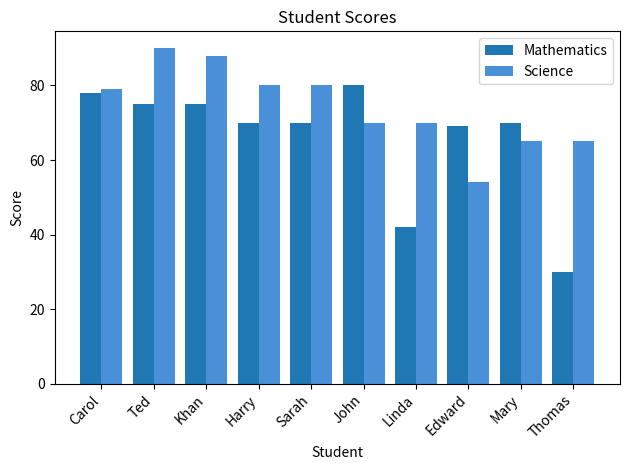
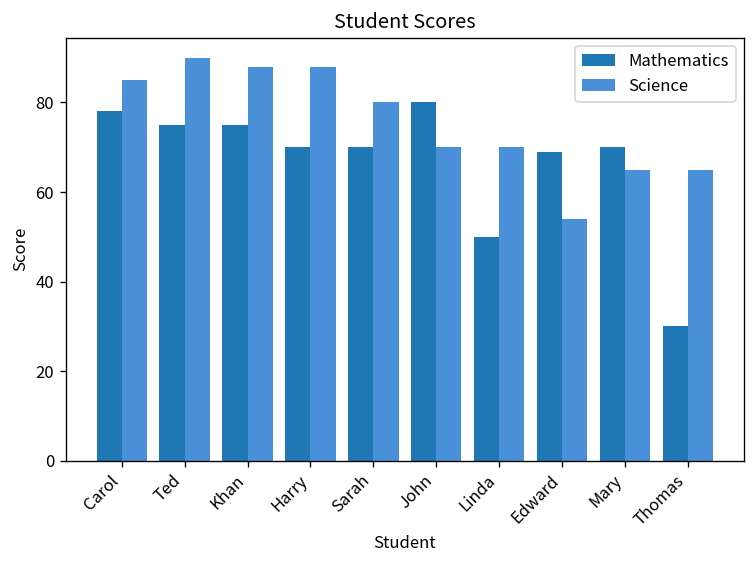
  {
    "Mathematics": {
      "Carol": 78,
      "Ted": 75,
      "Khan": 75,
      "Harry": 70,
      "Sarah": 70,
      "John": 80,
-     "Linda": 42,
+     "Linda": 50,
      "Edward": 69,
      "Mary": 70,
      "Thomas": 30
    },
    "Science": {
-     "Carol": 79,
+     "Carol": 85,
      "Ted": 90,
      "Khan": 88,
-     "Harry": 80,
+     "Harry": 88,
      "Sarah": 80,
      "John": 70,
      "Linda": 70,
      "Edward": 54,
      "Mary": 65,
      "Thomas": 65
    }
  }
